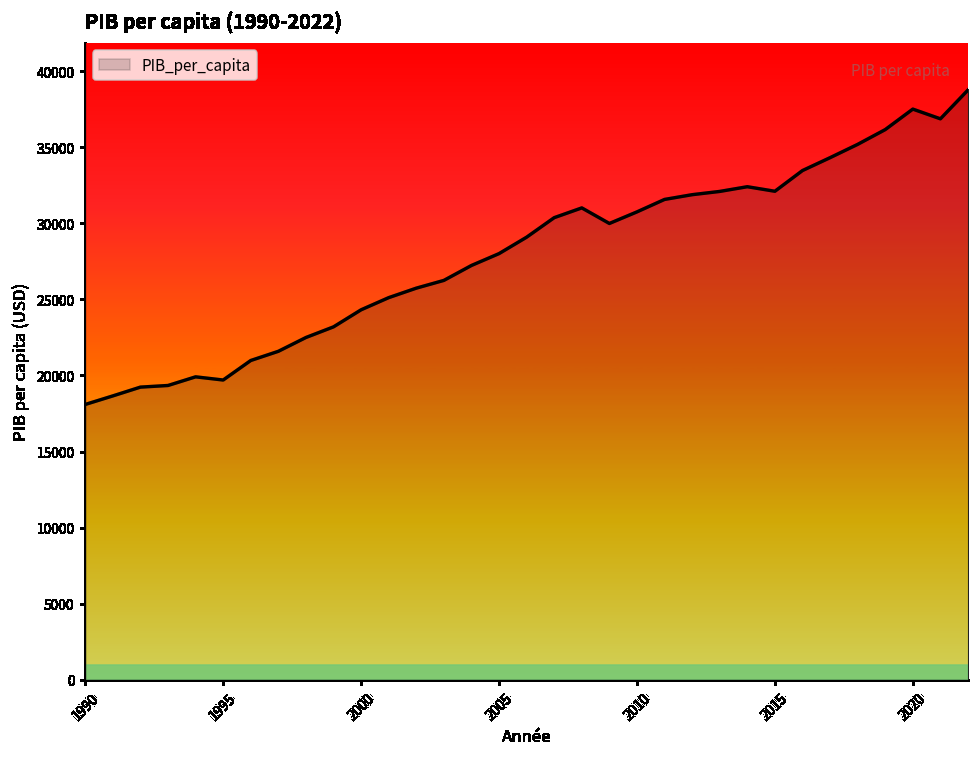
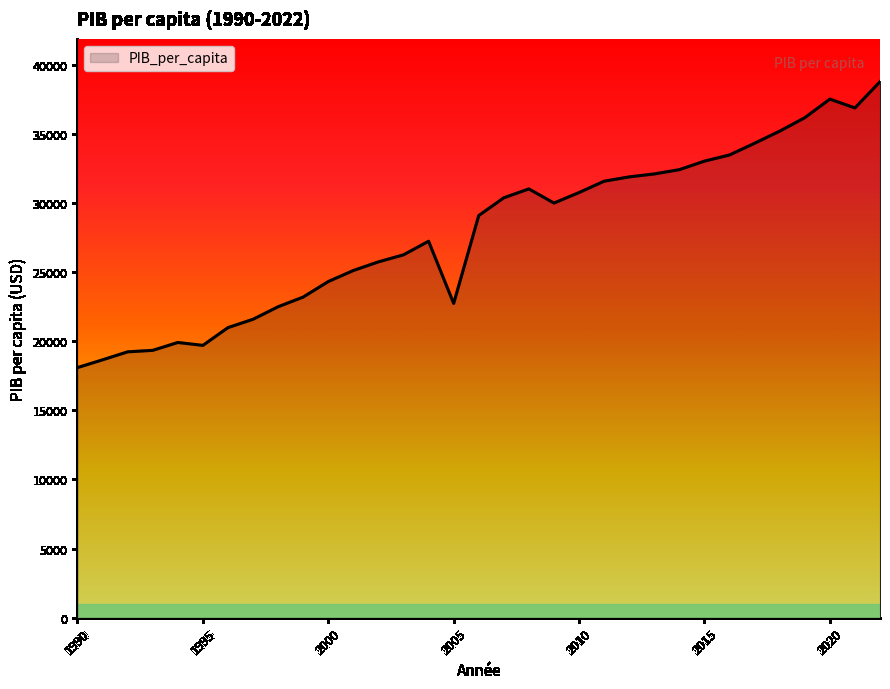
  {
    "1990": 18100,
    "1995": 19700,
    "2000": 24300,
-   "2005": 28000,
+   "2005": 22700,
    "2010": 30800,
-   "2015": 32100,
+   "2015": 33000,
    "2020": 37500
  }
